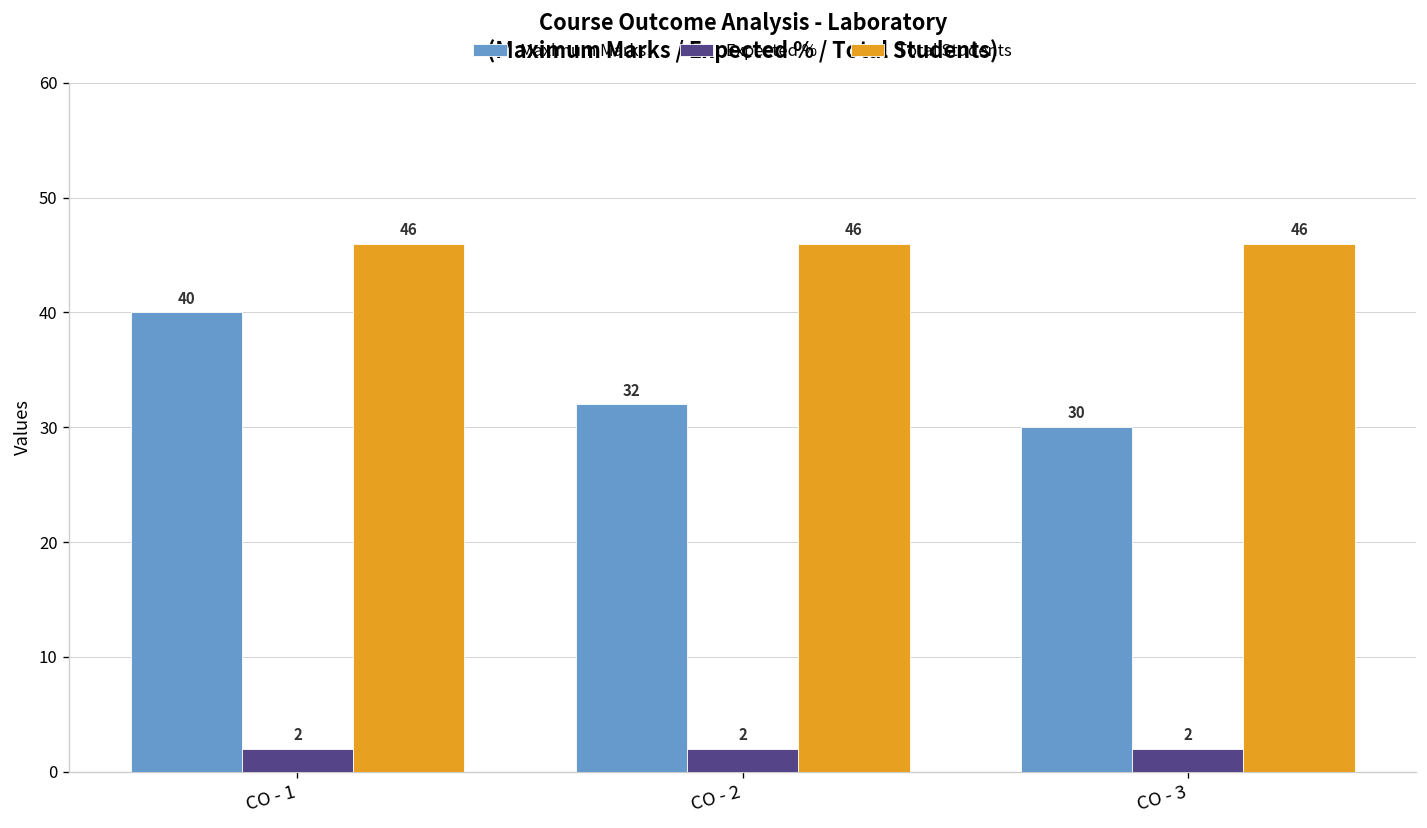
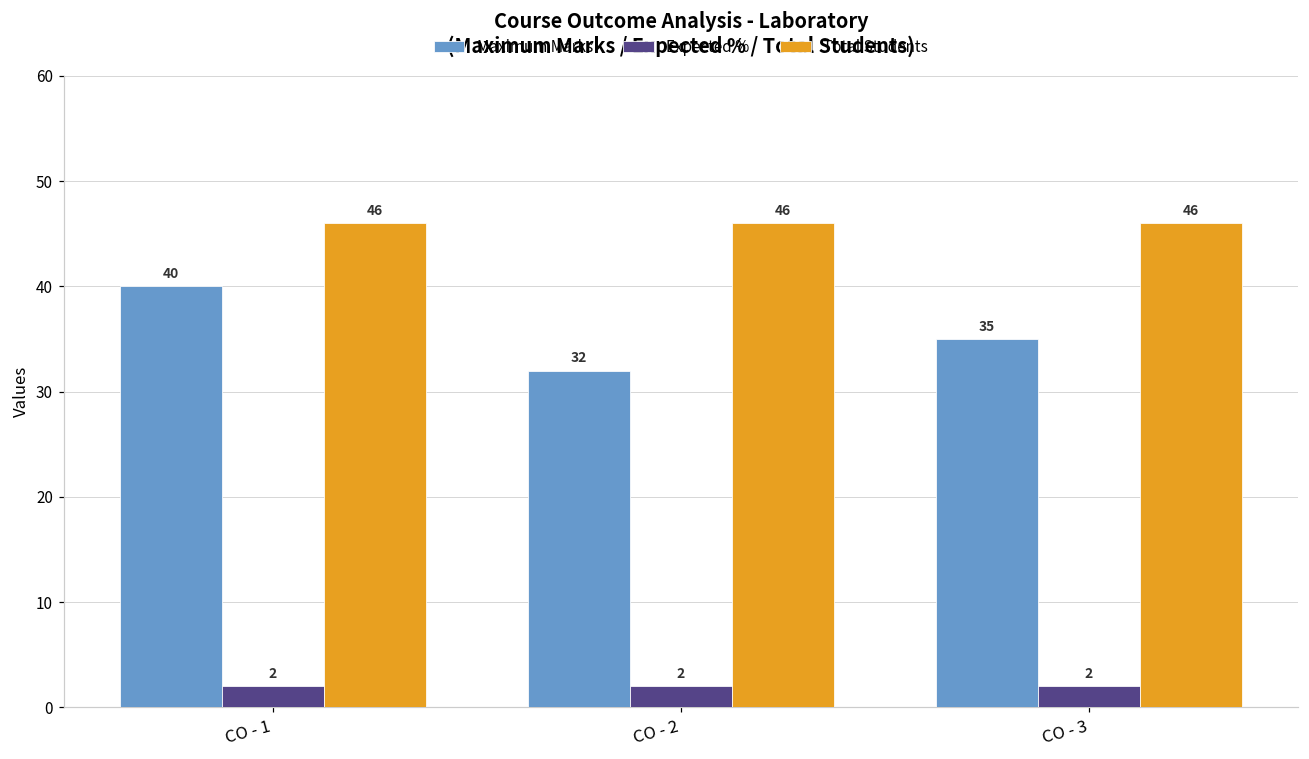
  {
    "Maximum Marks": {
      "CO - 1": 40,
      "CO - 2": 32,
-     "CO - 3": 30
+     "CO - 3": 35
    },
    "Expected %": {
      "CO - 1": 2,
      "CO - 2": 2,
      "CO - 3": 2
    },
    "Total Students": {
      "CO - 1": 46,
      "CO - 2": 46,
      "CO - 3": 46
    }
  }
